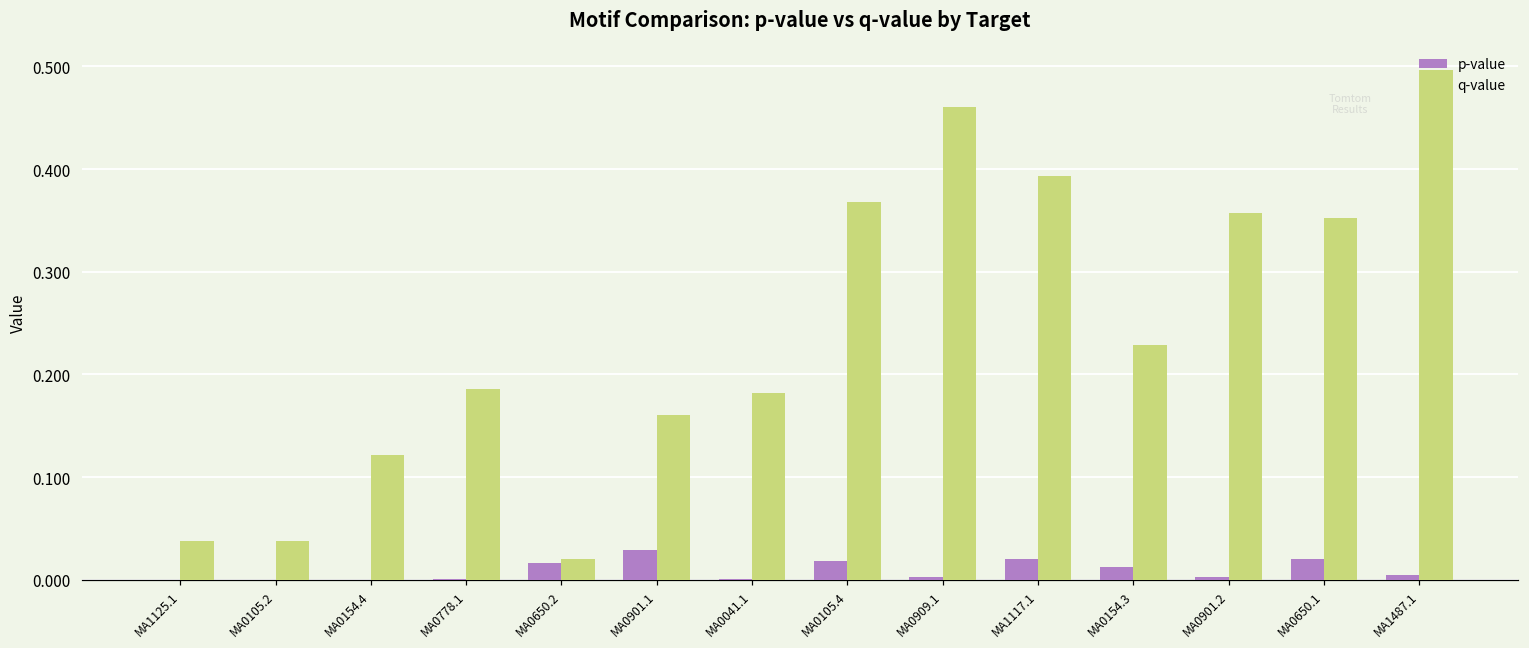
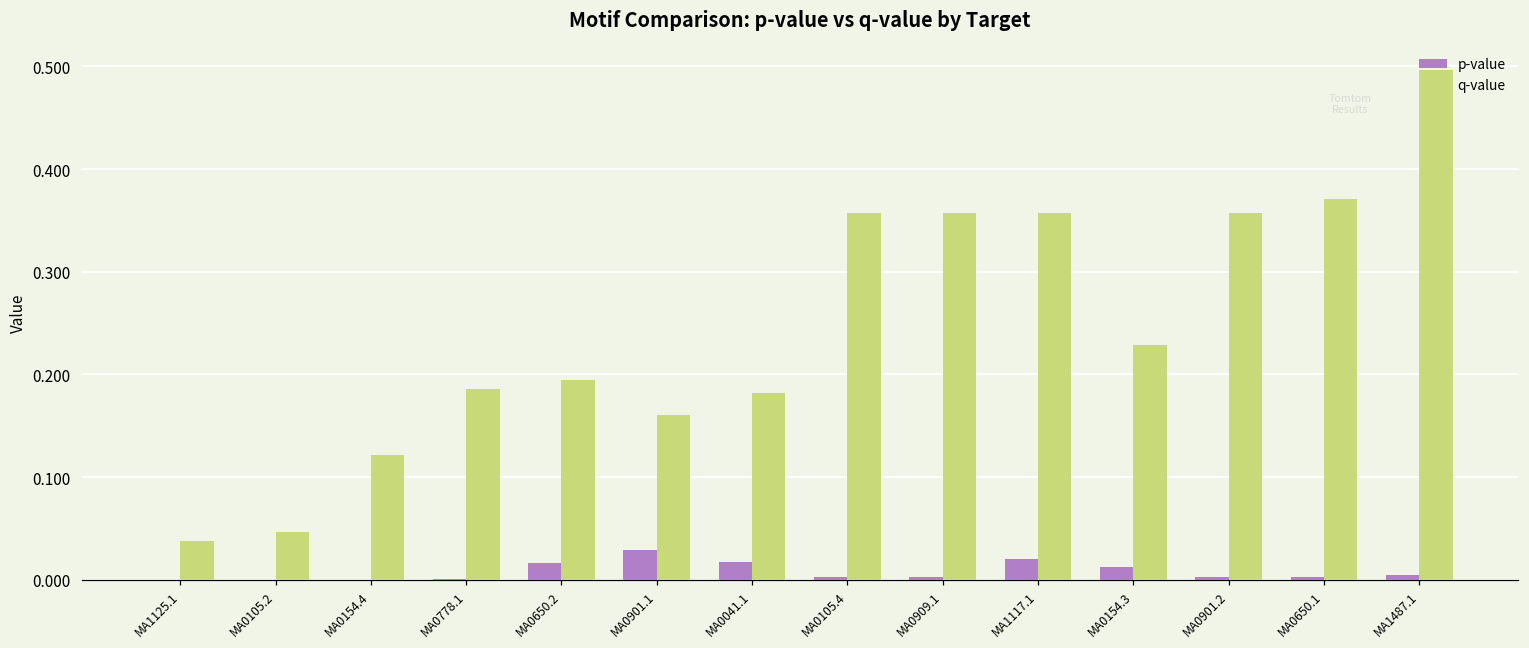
  {
    "p-value": {
      "MA0650.2": 0.02,
      "MA0901.1": 0.03,
-     "MA0041.1": 0.00,
-     "MA0105.4": 0.02,
+     "MA0041.1": 0.02,
+     "MA0105.4": 0.00,
      "MA1117.1": 0.02,
      "MA0154.3": 0.01,
      "MA0901.2": 0.00,
-     "MA0650.1": 0.02,
+     "MA0650.1": 0.00,
      "MA1487.1": 0.00
    },
    "q-value": {
      "MA1125.1": 0.04,
-     "MA0105.2": 0.04,
+     "MA0105.2": 0.05,
      "MA0154.4": 0.12,
      "MA0778.1": 0.19,
-     "MA0650.2": 0.02,
+     "MA0650.2": 0.20,
      "MA0901.1": 0.16,
      "MA0041.1": 0.18,
-     "MA0105.4": 0.37,
-     "MA0909.1": 0.46,
-     "MA1117.1": 0.39,
+     "MA0105.4": 0.36,
+     "MA0909.1": 0.36,
+     "MA1117.1": 0.36,
      "MA0154.3": 0.23,
      "MA0901.2": 0.36,
-     "MA0650.1": 0.35,
+     "MA0650.1": 0.37,
      "MA1487.1": 0.50
    }
  }
